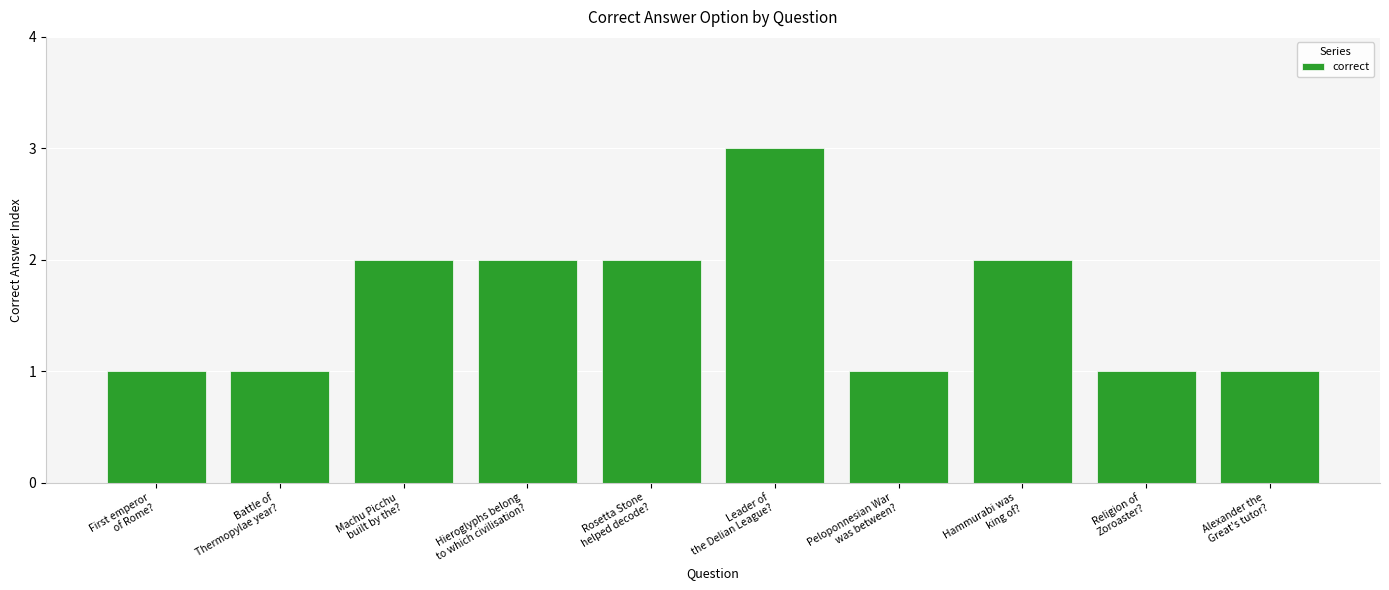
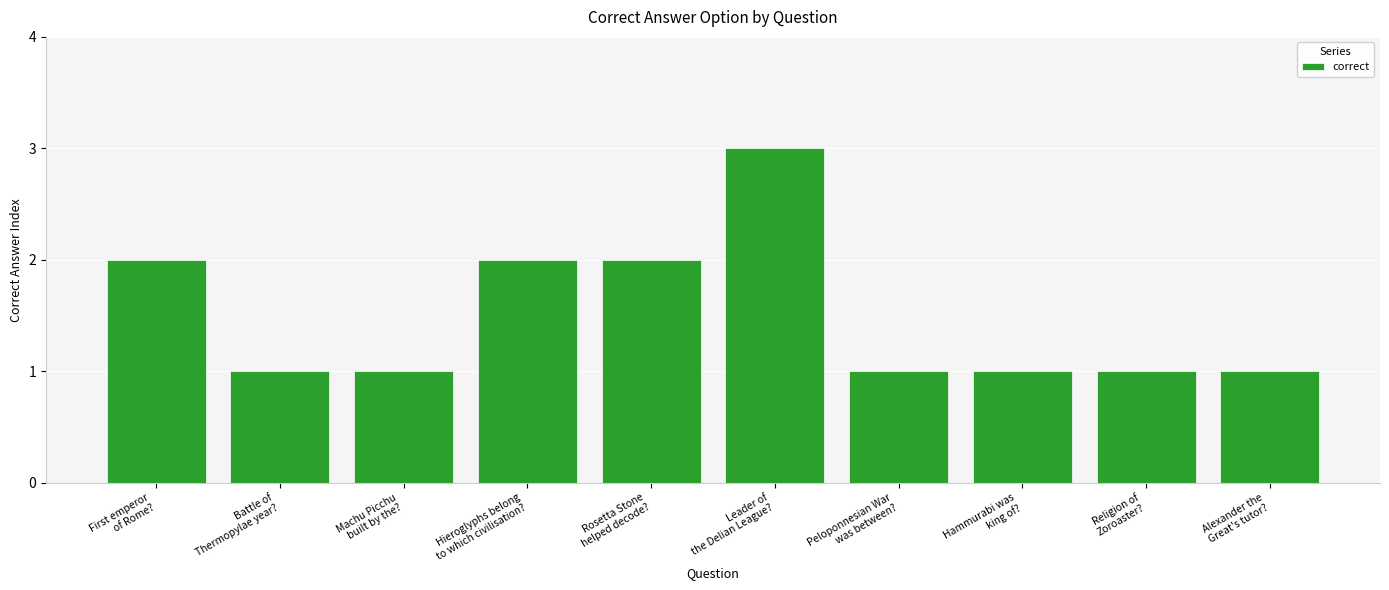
  {
-   "First emperor of Rome?": 1,
+   "First emperor of Rome?": 2,
    "Battle of Thermopylae year?": 1,
-   "Machu Picchu built by the?": 2,
+   "Machu Picchu built by the?": 1,
    "Hieroglyphs belong to which civilisation?": 2,
    "Rosetta Stone helped decode?": 2,
    "Leader of the Delian League?": 3,
    "Peloponnesian War was between?": 1,
-   "Hammurabi was king of?": 2,
+   "Hammurabi was king of?": 1,
    "Religion of Zoroaster?": 1,
    "Alexander the Great's tutor?": 1
  }
